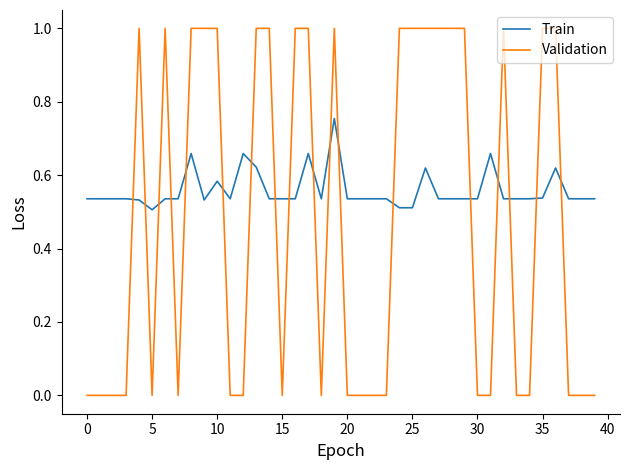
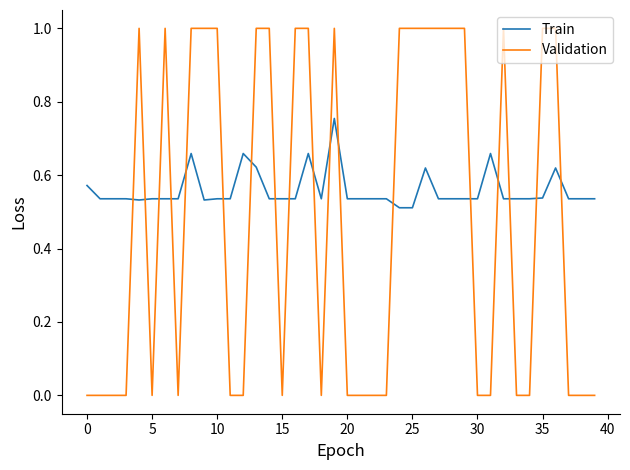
  {
    "Train": {
-     "0": 0.54,
-     "5": 0.51,
-     "10": 0.58,
+     "0": 0.57,
+     "5": 0.54,
+     "10": 0.54,
      "15": 0.54,
      "20": 0.54,
      "25": 0.51,
      "30": 0.54,
      "35": 0.54
    },
    "Validation": {
      "0": 0.00,
      "5": 0.00,
      "10": 1.00,
      "15": 0.00,
      "20": 0.00,
      "25": 1.00,
      "30": 0.00
    }
  }
